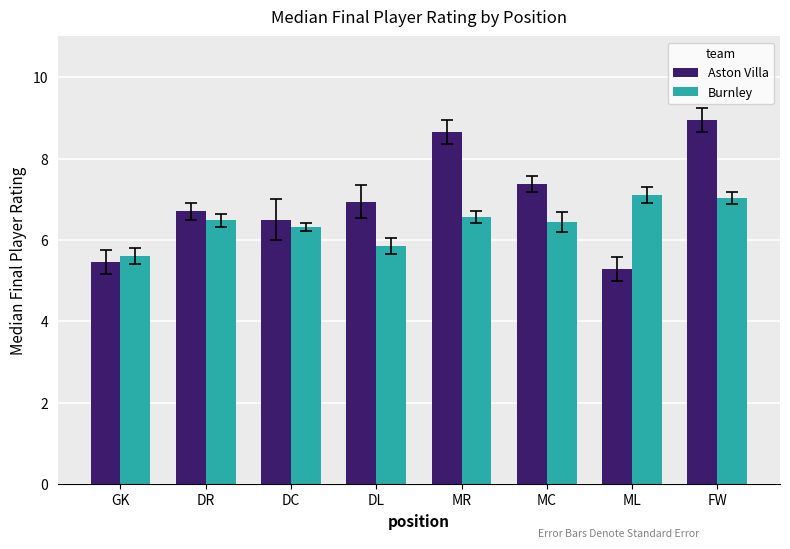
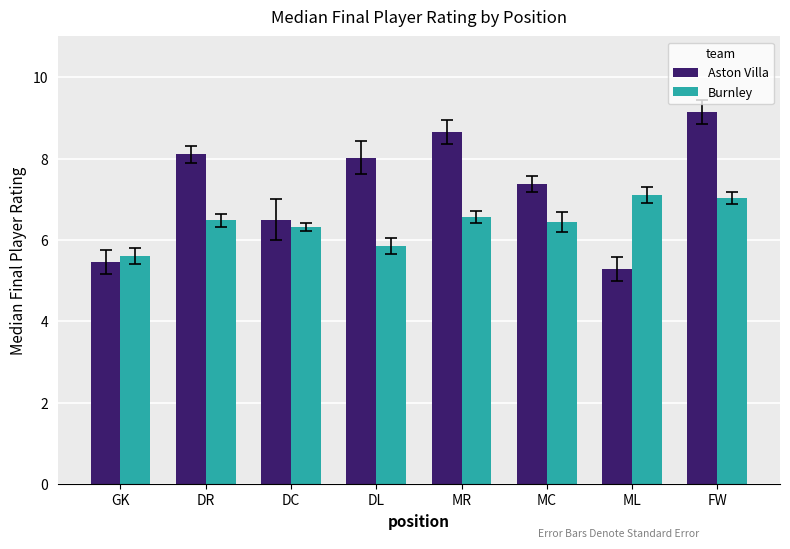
  {
    "Aston Villa": {
      "GK": 5.5,
-     "DR": 6.7,
+     "DR": 8.1,
      "DC": 6.5,
-     "DL": 6.9,
+     "DL": 8.0,
      "MR": 8.7,
      "MC": 7.4,
      "ML": 5.3,
-     "FW": 8.9
+     "FW": 9.1
    }
  }
